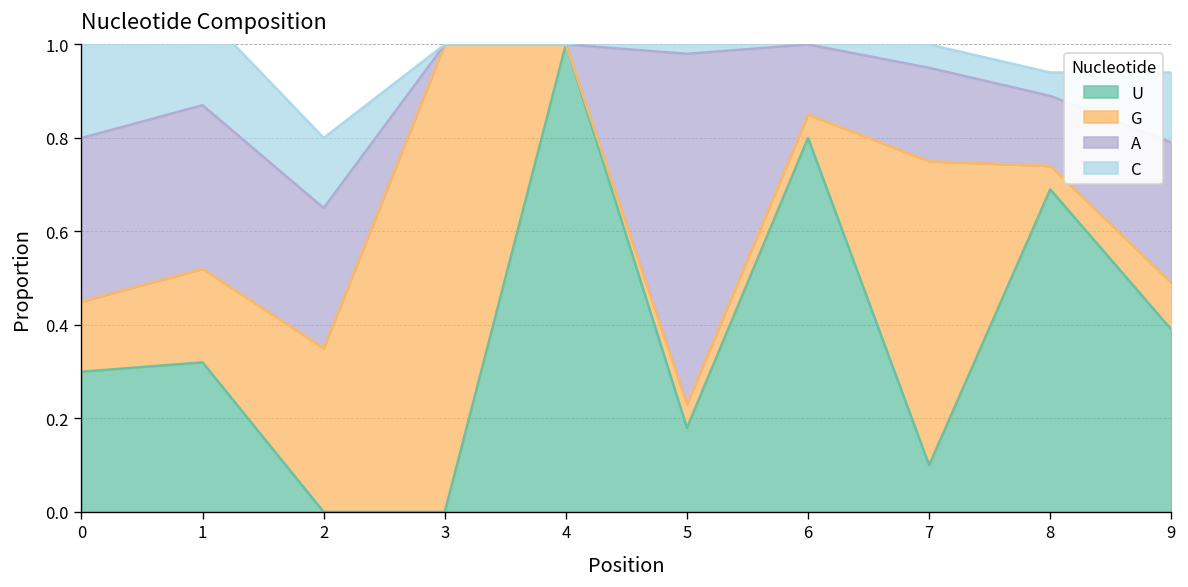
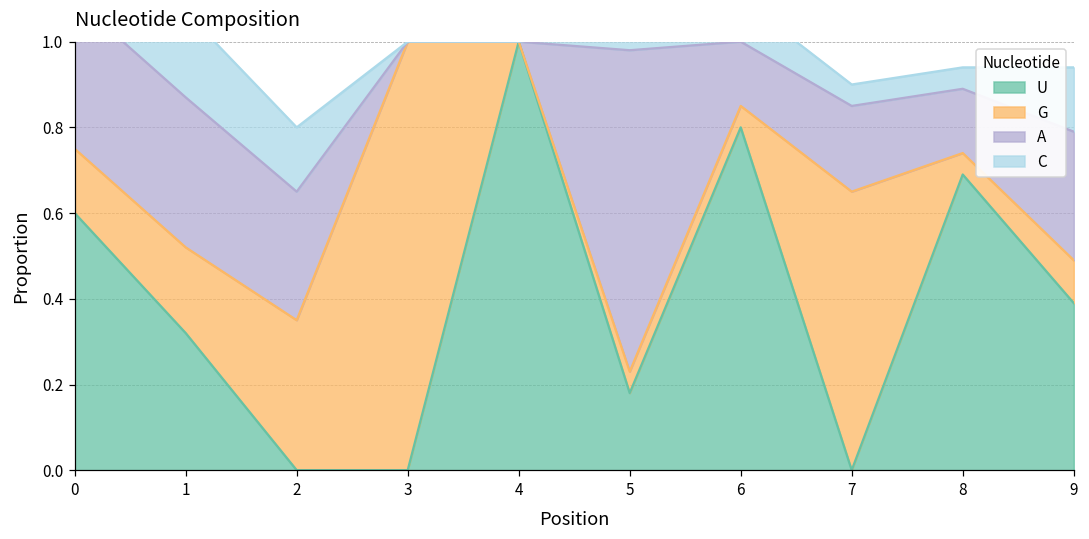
  {
    "U": {
-     "0": 0.3,
+     "0": 0.6,
      "1": 0.32,
      "2": 0.0,
      "3": 0.0,
      "5": 0.18,
      "6": 0.8,
-     "7": 0.1,
+     "7": 0.0,
      "8": 0.69,
      "9": 0.39
    },
    "G": {
      "0": 0.15,
      "1": 0.2,
      "2": 0.35,
      "5": 0.05,
      "6": 0.05,
      "7": 0.65,
      "8": 0.05,
      "9": 0.1
    }
  }
